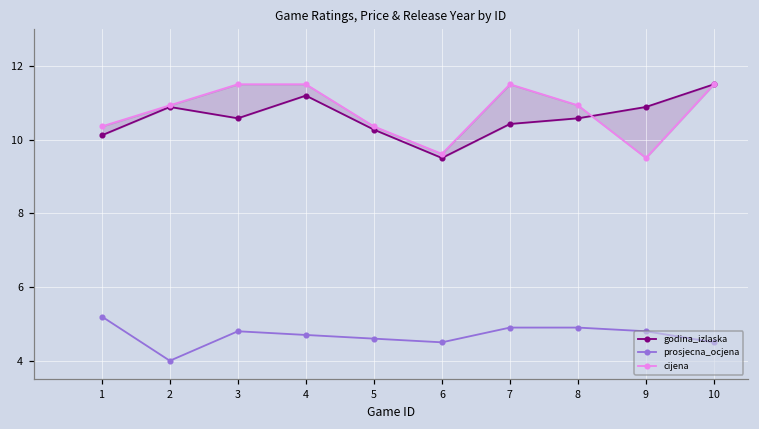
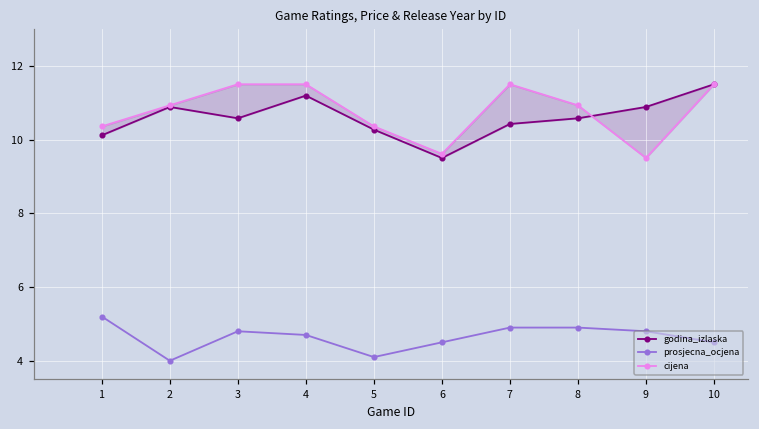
  {
    "prosjecna_ocjena": {
      "1": 5.2,
      "2": 4.0,
      "3": 4.8,
      "4": 4.7,
-     "5": 4.6,
+     "5": 4.1,
      "6": 4.5,
      "7": 4.9,
      "8": 4.9
    },
    "cijena": {
      "9": 9.5
    }
  }
